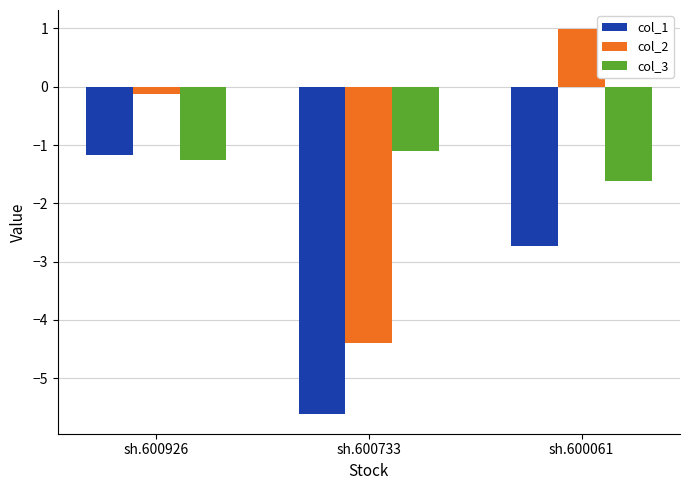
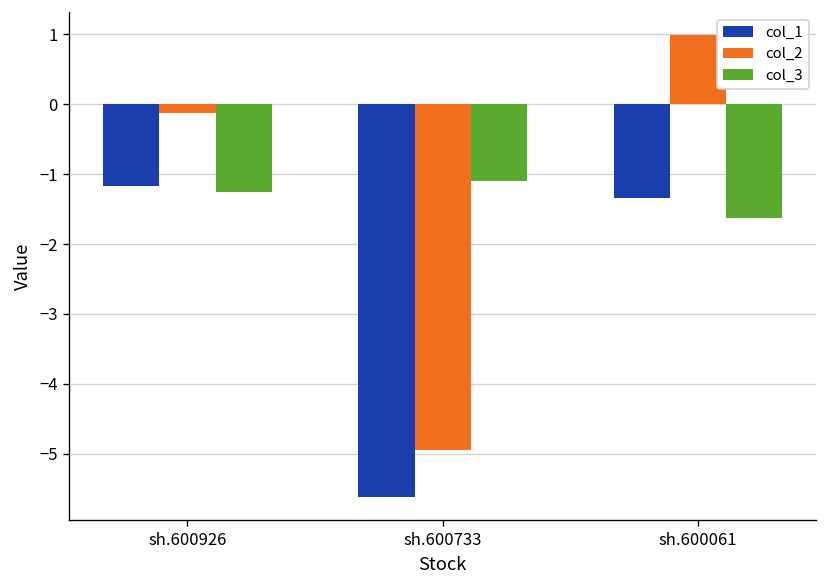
  {
    "col_1": {
      "sh.600926": -1.2,
      "sh.600733": -5.6,
-     "sh.600061": -2.7
+     "sh.600061": -1.3
    },
    "col_2": {
      "sh.600926": -0.1,
-     "sh.600733": -4.4,
+     "sh.600733": -5.0,
      "sh.600061": 1.0
    },
    "col_3": {
      "sh.600926": -1.3,
      "sh.600733": -1.1,
      "sh.600061": -1.6
    }
  }
